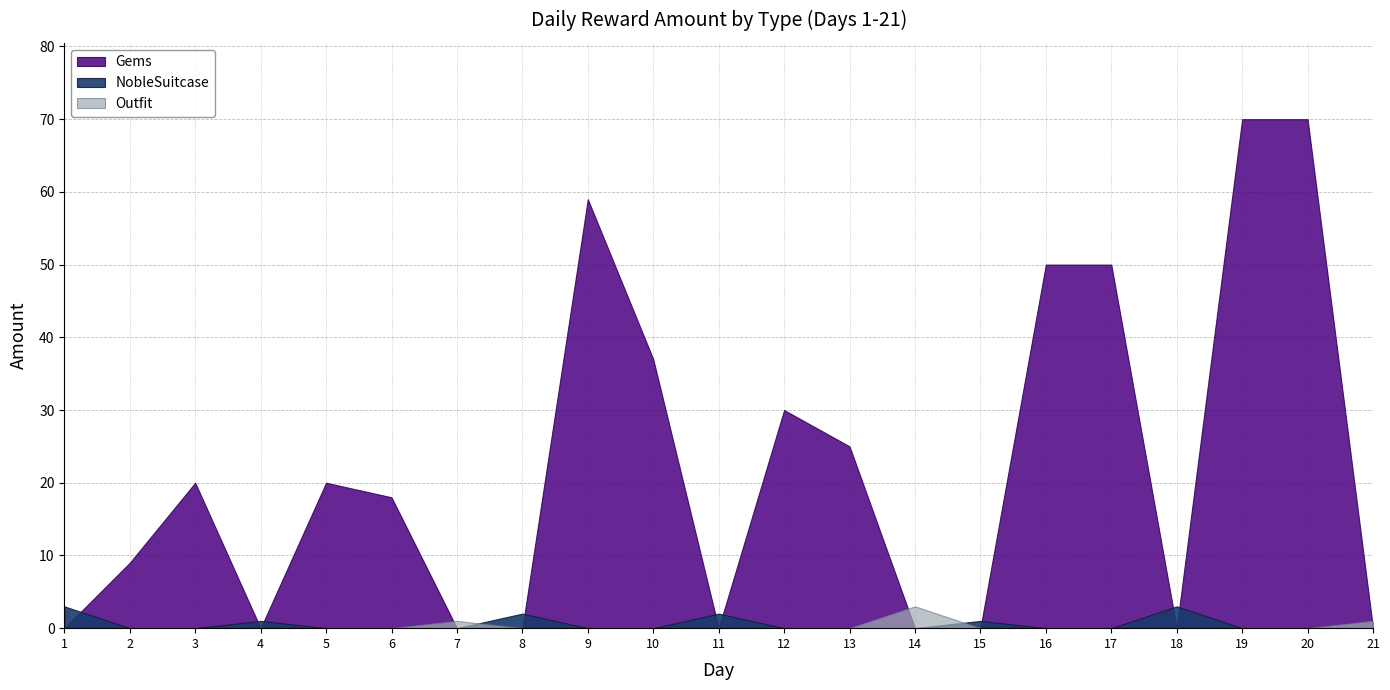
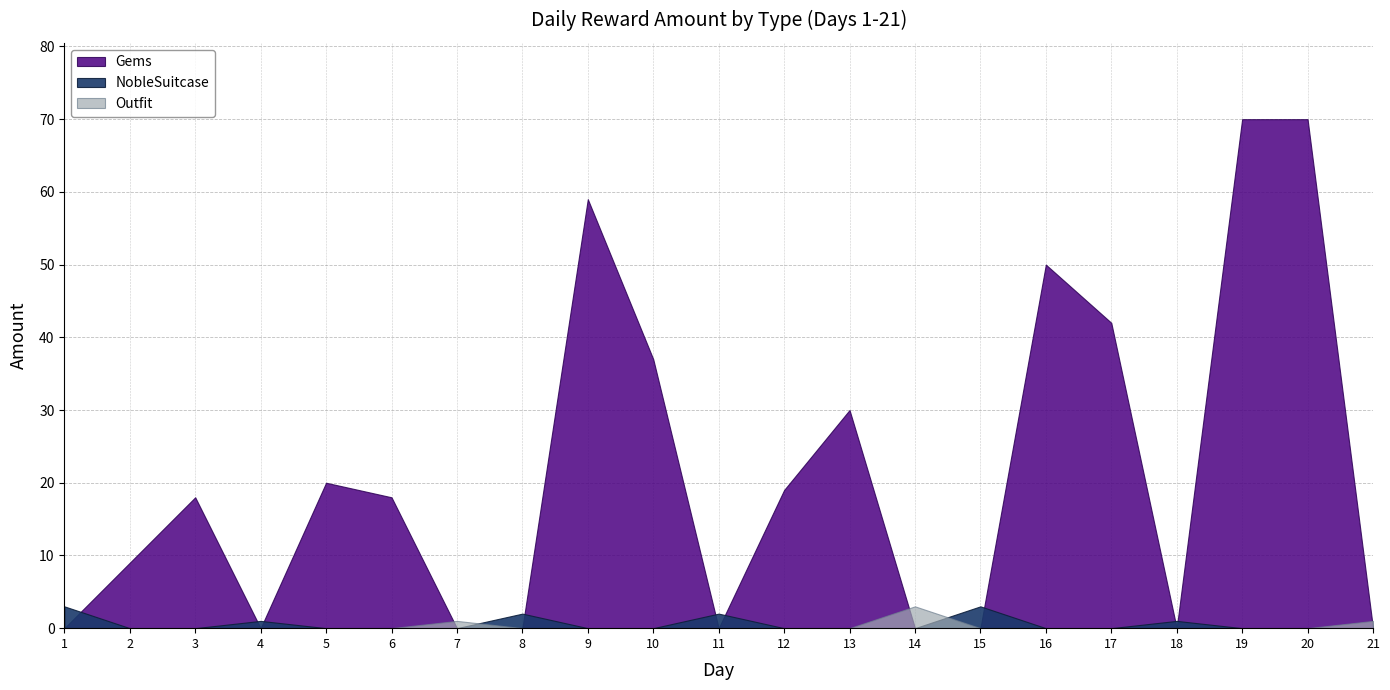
  {
    "Gems": {
      "2": 9,
-     "3": 20,
+     "3": 18,
      "5": 20,
      "6": 18,
      "9": 59,
      "10": 37,
-     "12": 30,
-     "13": 25,
+     "12": 19,
+     "13": 30,
      "16": 50,
-     "17": 50,
+     "17": 42,
      "19": 70,
      "20": 70
    },
    "NobleSuitcase": {
      "1": 3,
      "4": 1,
      "8": 2,
      "11": 2,
-     "15": 1,
-     "18": 3
+     "15": 3,
+     "18": 1
    },
    "Outfit": {
      "7": 1,
      "14": 3,
      "21": 1
    }
  }
